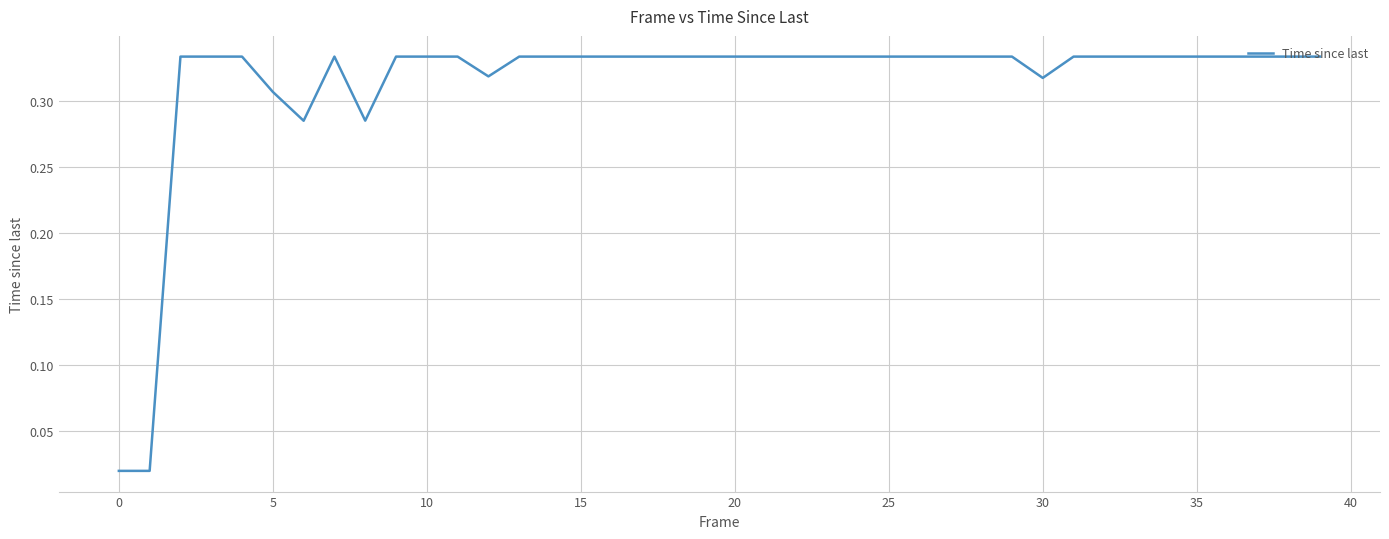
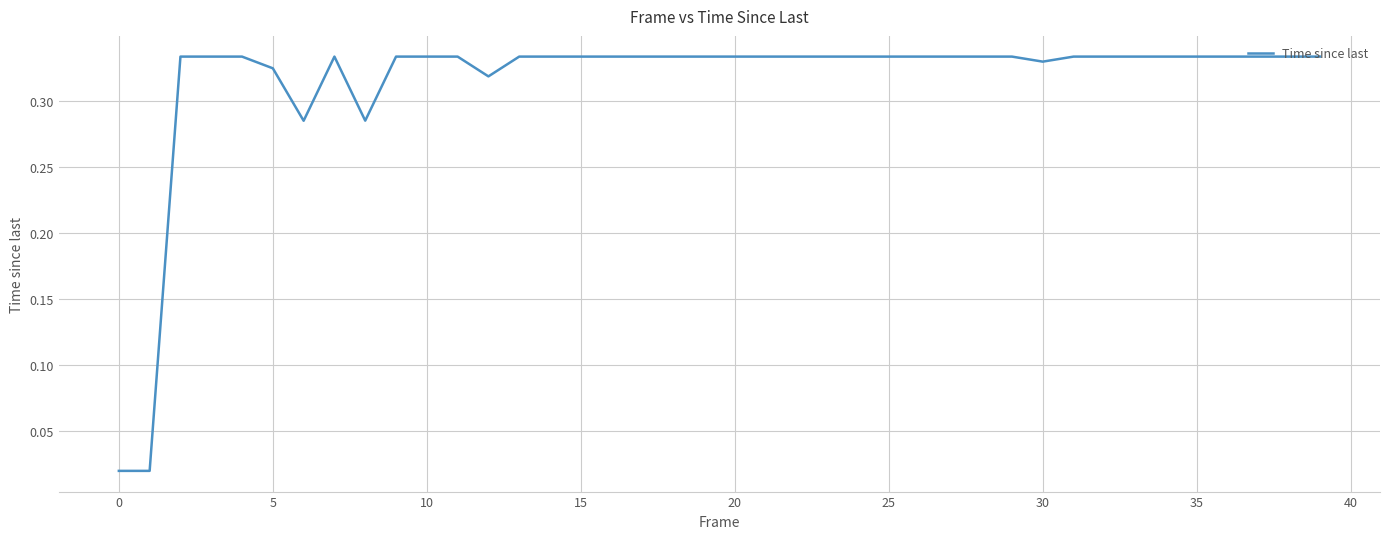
  {
    "0": 0.020,
-   "5": 0.307,
+   "5": 0.324,
    "10": 0.333,
    "15": 0.333,
    "20": 0.333,
    "25": 0.333,
-   "30": 0.317,
+   "30": 0.330,
    "35": 0.333
  }
